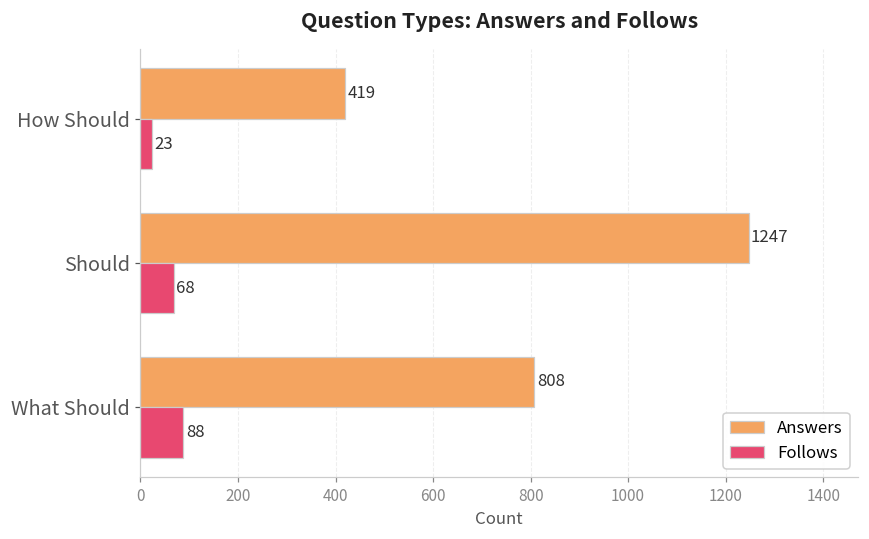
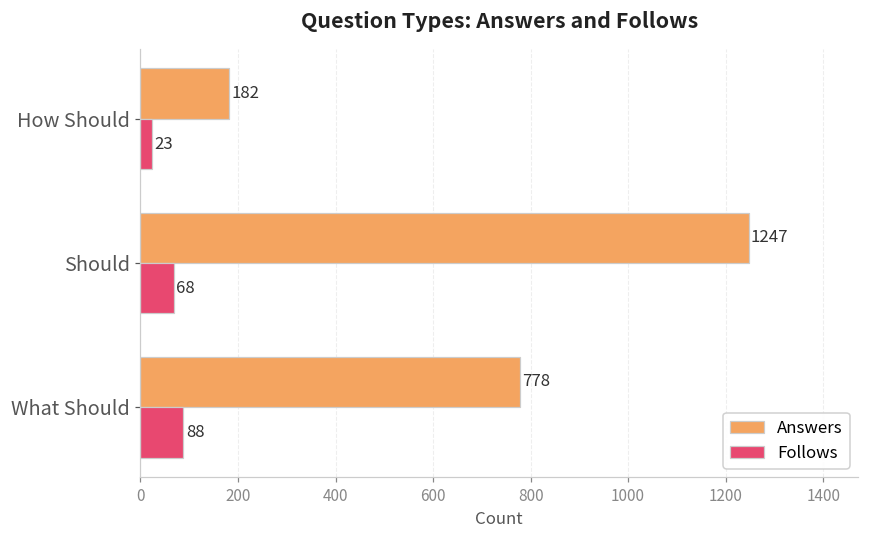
  {
    "Answers": {
-     "How Should": 419,
+     "How Should": 182,
      "Should": 1247,
-     "What Should": 808
+     "What Should": 778
    },
    "Follows": {
      "How Should": 23,
      "Should": 68,
      "What Should": 88
    }
  }
